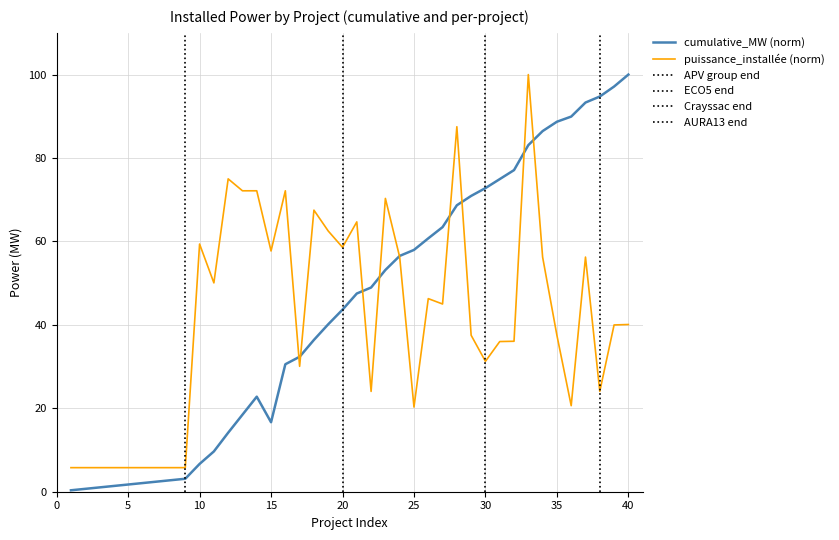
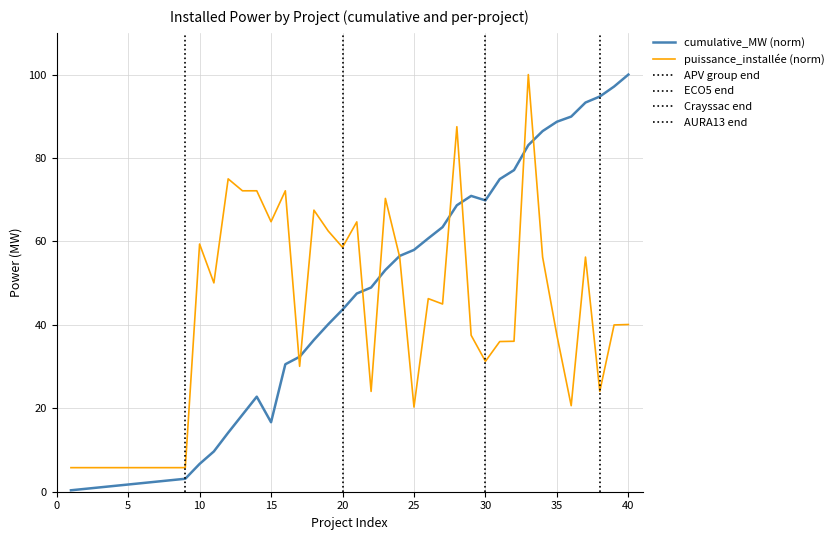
  {
    "cumulative_MW (norm)": {
      "5": 2,
      "10": 7,
      "15": 17,
      "20": 44,
      "25": 58,
-     "30": 73,
+     "30": 70,
      "35": 89,
      "40": 100
    },
    "puissance_installée (norm)": {
      "5": 6,
      "10": 59,
-     "15": 58,
+     "15": 65,
      "20": 59,
      "25": 20,
      "30": 31,
      "35": 37,
      "40": 40
    }
  }
